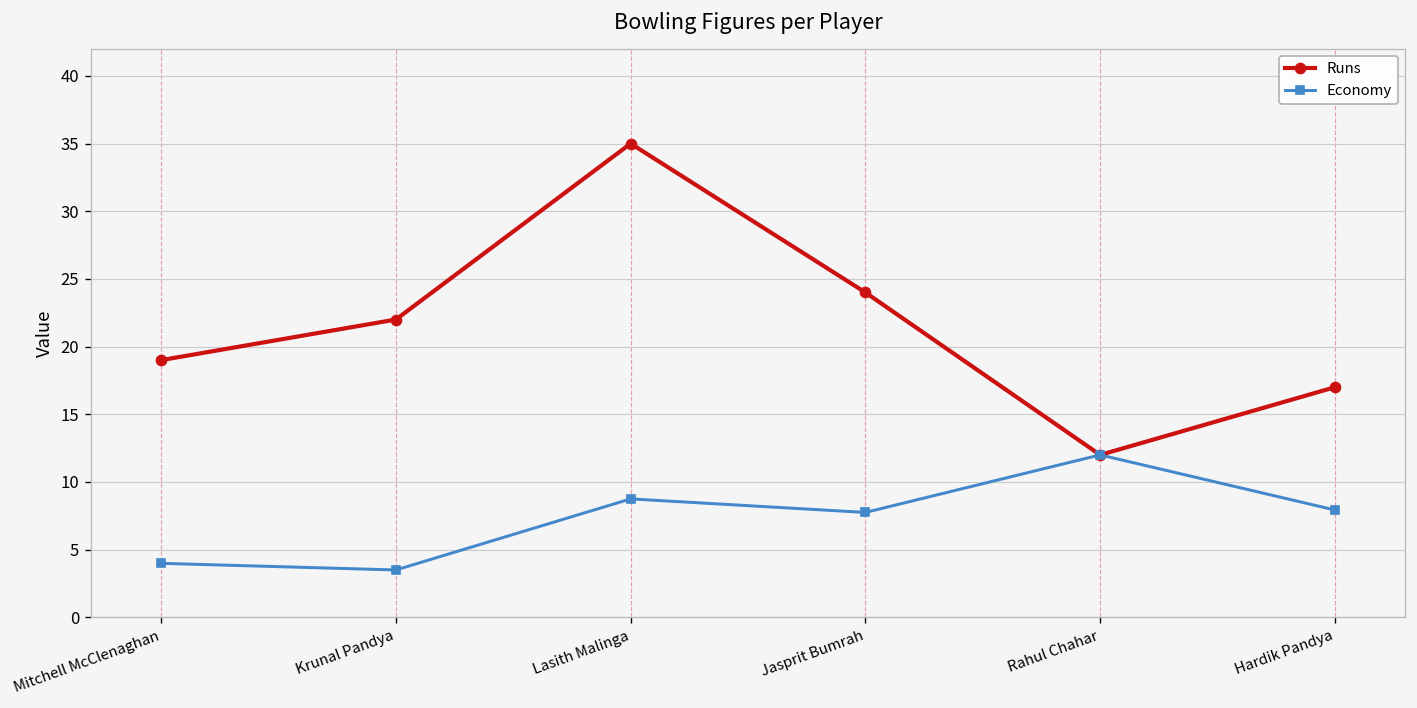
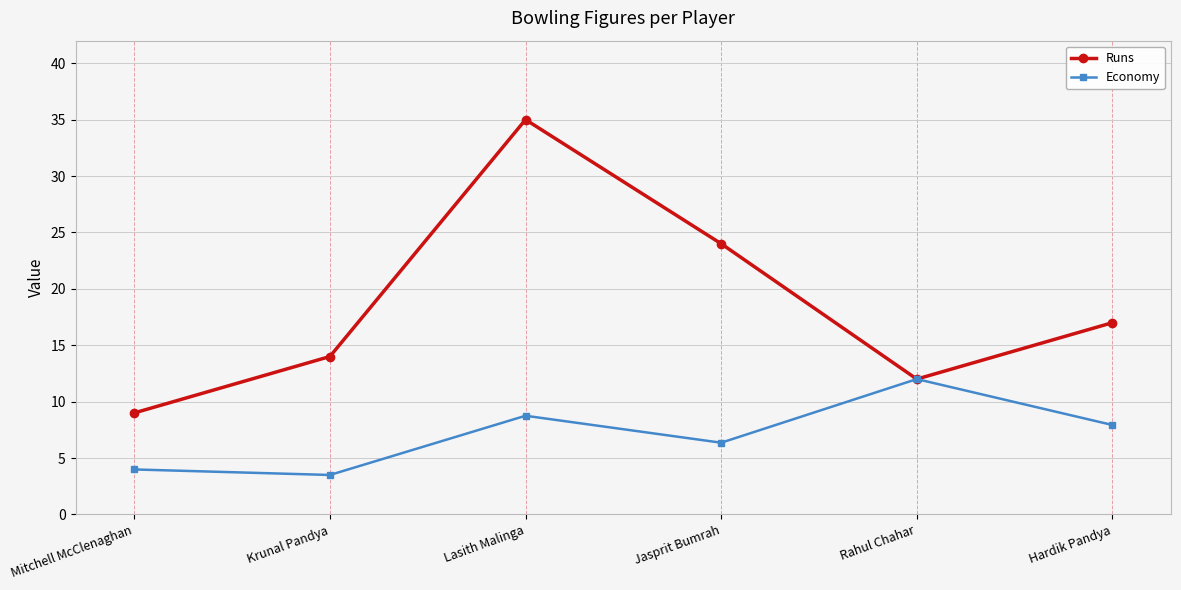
  {
    "Runs": {
-     "Mitchell McClenaghan": 19,
-     "Krunal Pandya": 22,
+     "Mitchell McClenaghan": 9,
+     "Krunal Pandya": 14,
      "Lasith Malinga": 35,
      "Jasprit Bumrah": 24,
      "Hardik Pandya": 17
    },
    "Economy": {
      "Mitchell McClenaghan": 4.0,
      "Krunal Pandya": 3.5,
      "Lasith Malinga": 8.8,
-     "Jasprit Bumrah": 7.8,
+     "Jasprit Bumrah": 6.4,
      "Hardik Pandya": 7.9
    }
  }
